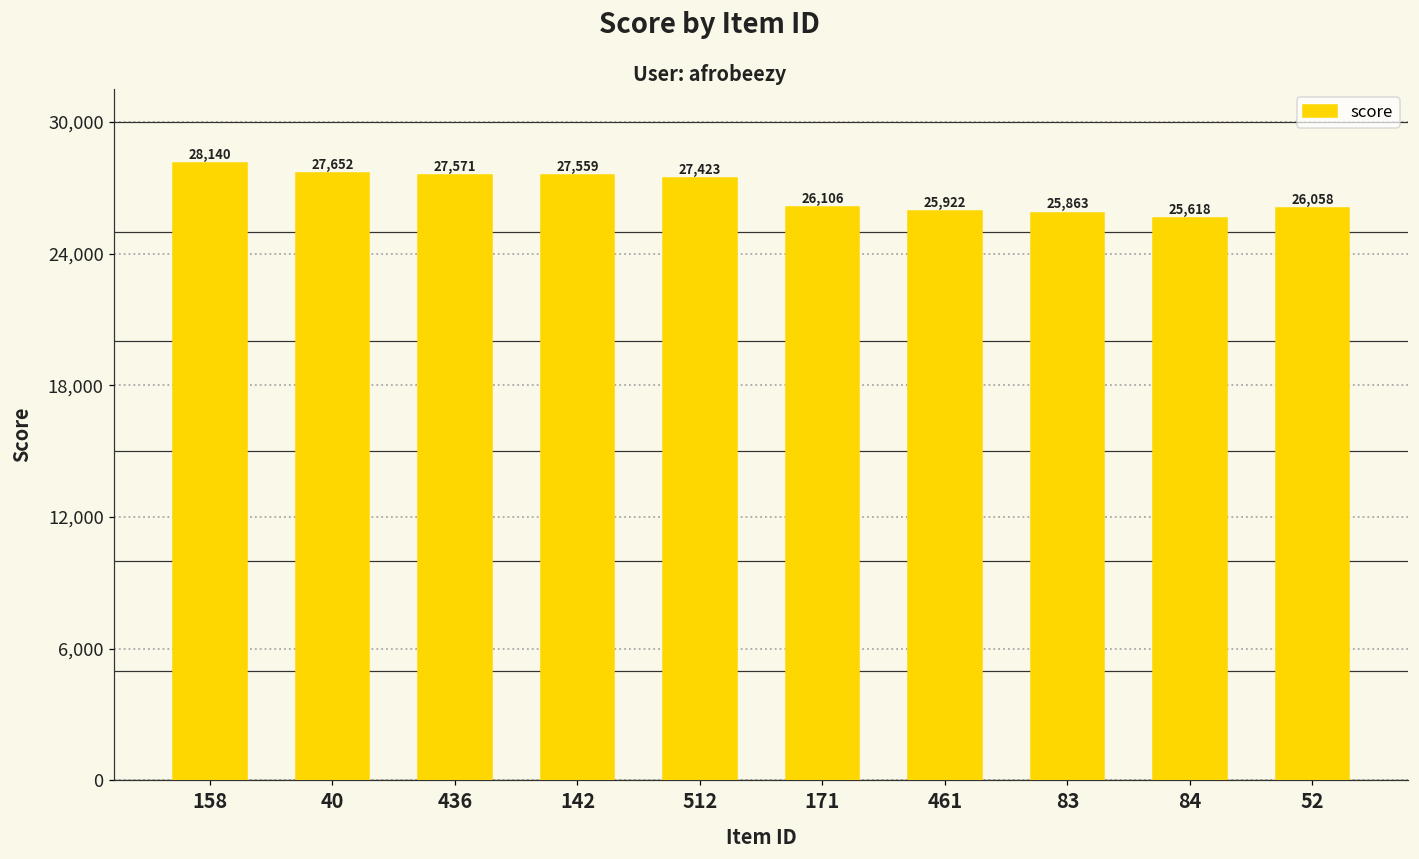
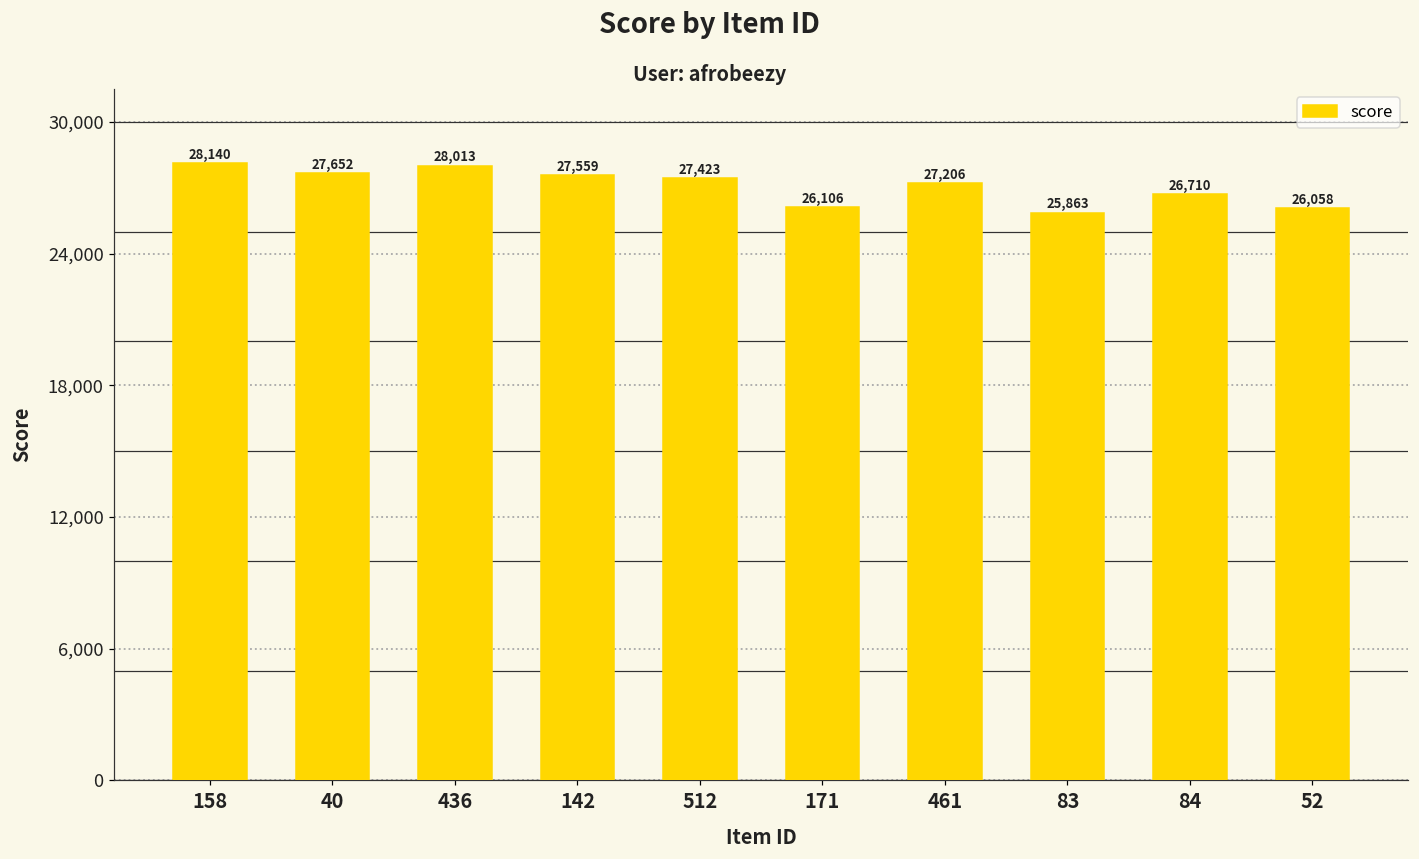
  {
    "158": "28,140",
    "40": "27,652",
-   "436": "27,571",
+   "436": "28,013",
    "142": "27,559",
    "512": "27,423",
    "171": "26,106",
-   "461": "25,922",
+   "461": "27,206",
    "83": "25,863",
-   "84": "25,618",
+   "84": "26,710",
    "52": "26,058"
  }
